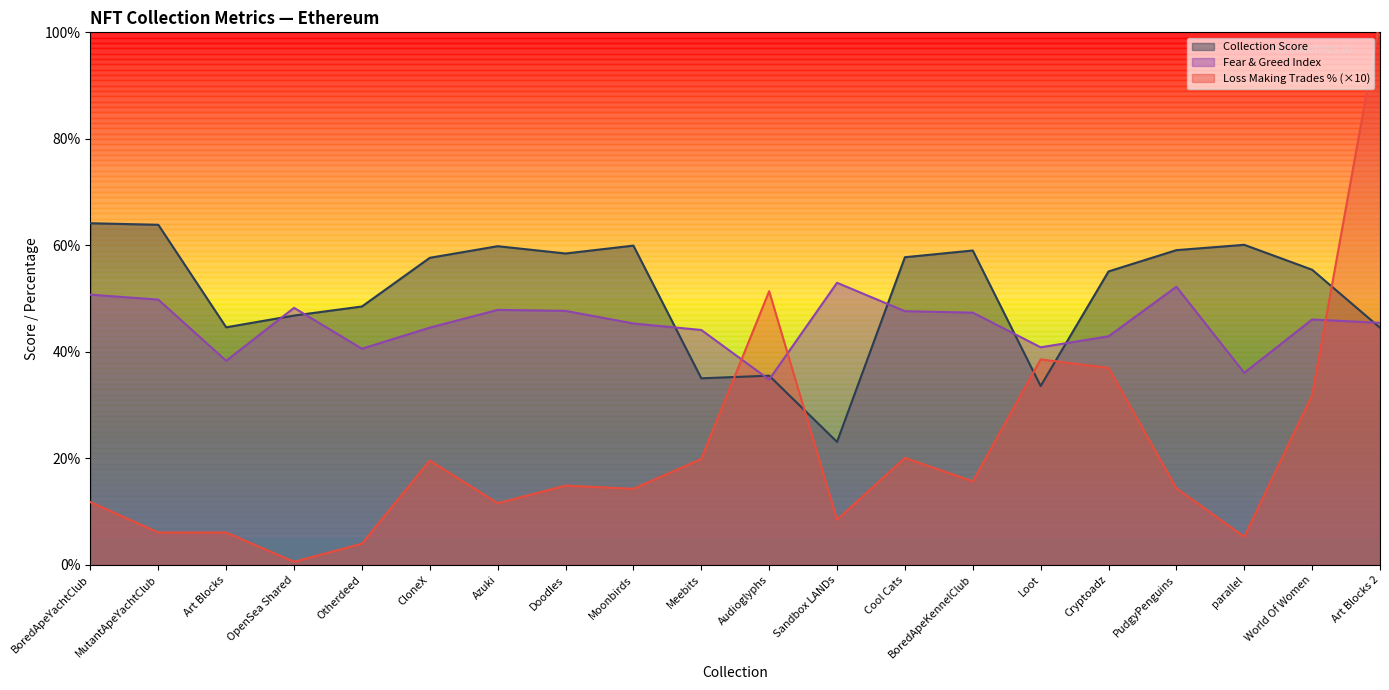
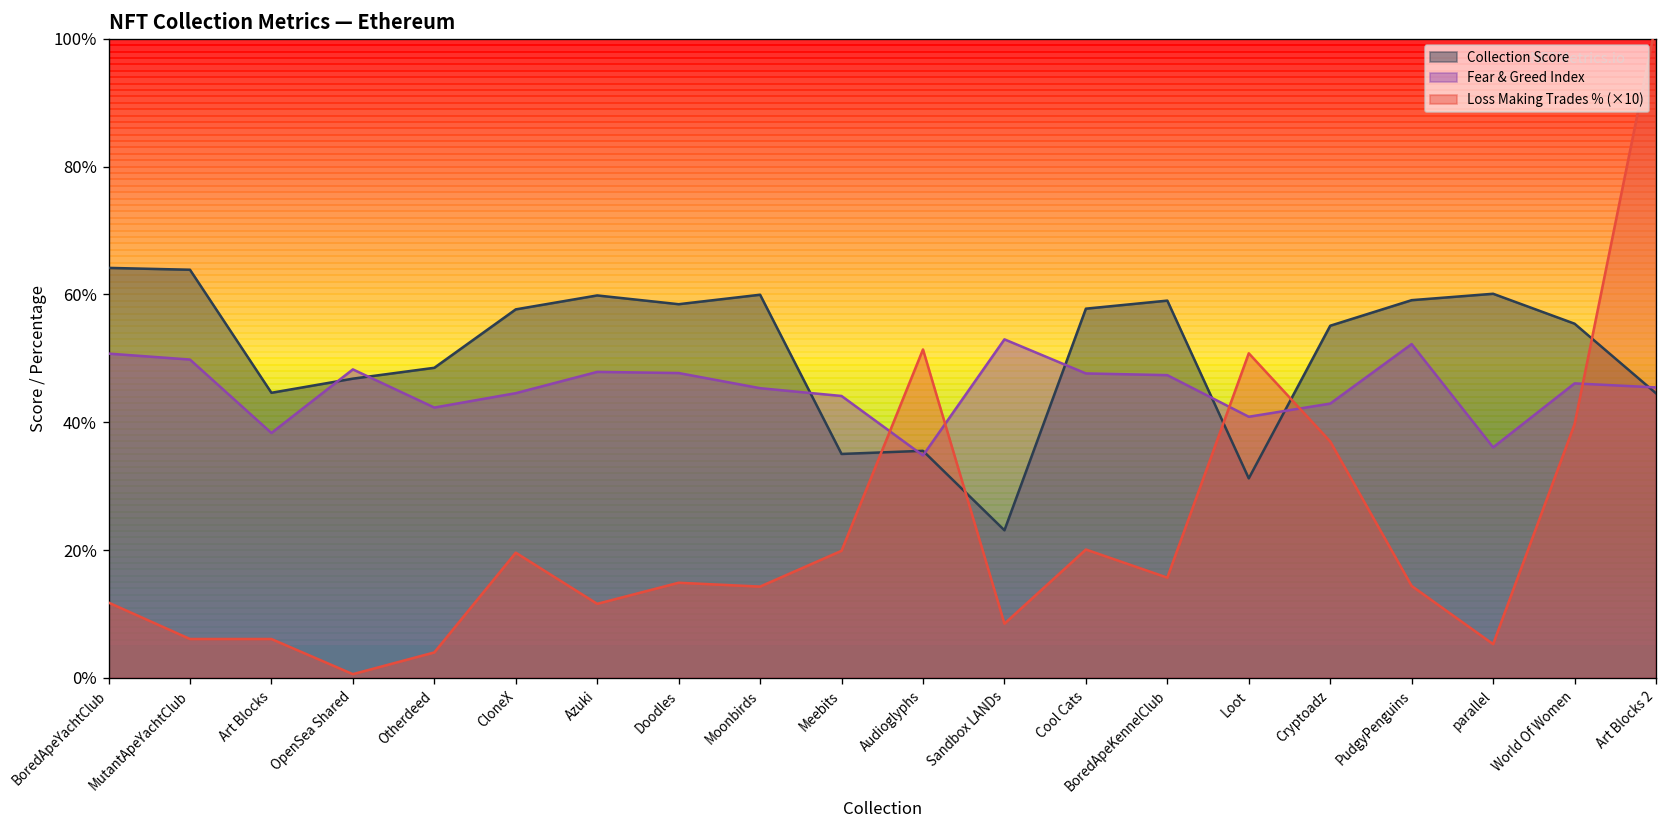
  {
    "Collection Score": {
      "BoredApeYachtClub": "64%",
      "MutantApeYachtClub": "64%",
      "Art Blocks": "45%",
      "OpenSea Shared": "47%",
      "Otherdeed": "49%",
      "CloneX": "58%",
      "Azuki": "60%",
      "Doodles": "58%",
      "Moonbirds": "60%",
      "Meebits": "35%",
      "Audioglyphs": "36%",
      "Sandbox LANDs": "23%",
      "Cool Cats": "58%",
      "BoredApeKennelClub": "59%",
-     "Loot": "34%",
+     "Loot": "31%",
      "Cryptoadz": "55%",
      "PudgyPenguins": "59%",
      "parallel": "60%",
      "World Of Women": "55%",
      "Art Blocks 2": "45%"
    },
    "Fear & Greed Index": {
      "BoredApeYachtClub": "51%",
      "MutantApeYachtClub": "50%",
      "Art Blocks": "38%",
      "OpenSea Shared": "48%",
-     "Otherdeed": "41%",
+     "Otherdeed": "42%",
      "CloneX": "45%",
      "Azuki": "48%",
      "Doodles": "48%",
      "Moonbirds": "45%",
      "Meebits": "44%",
      "Audioglyphs": "35%",
      "Sandbox LANDs": "53%",
      "Cool Cats": "48%",
      "BoredApeKennelClub": "47%",
      "Loot": "41%",
      "Cryptoadz": "43%",
      "PudgyPenguins": "52%",
      "parallel": "36%",
      "World Of Women": "46%",
      "Art Blocks 2": "45%"
    },
    "Loss Making Trades % (×10)": {
      "BoredApeYachtClub": "12%",
      "MutantApeYachtClub": "6%",
      "Art Blocks": "6%",
      "OpenSea Shared": "1%",
      "Otherdeed": "4%",
      "CloneX": "20%",
      "Azuki": "12%",
      "Doodles": "15%",
      "Moonbirds": "14%",
      "Meebits": "20%",
      "Audioglyphs": "51%",
      "Sandbox LANDs": "9%",
      "Cool Cats": "20%",
      "BoredApeKennelClub": "16%",
-     "Loot": "39%",
+     "Loot": "51%",
      "Cryptoadz": "37%",
      "PudgyPenguins": "14%",
      "parallel": "5%",
-     "World Of Women": "32%"
+     "World Of Women": "40%"
    }
  }
